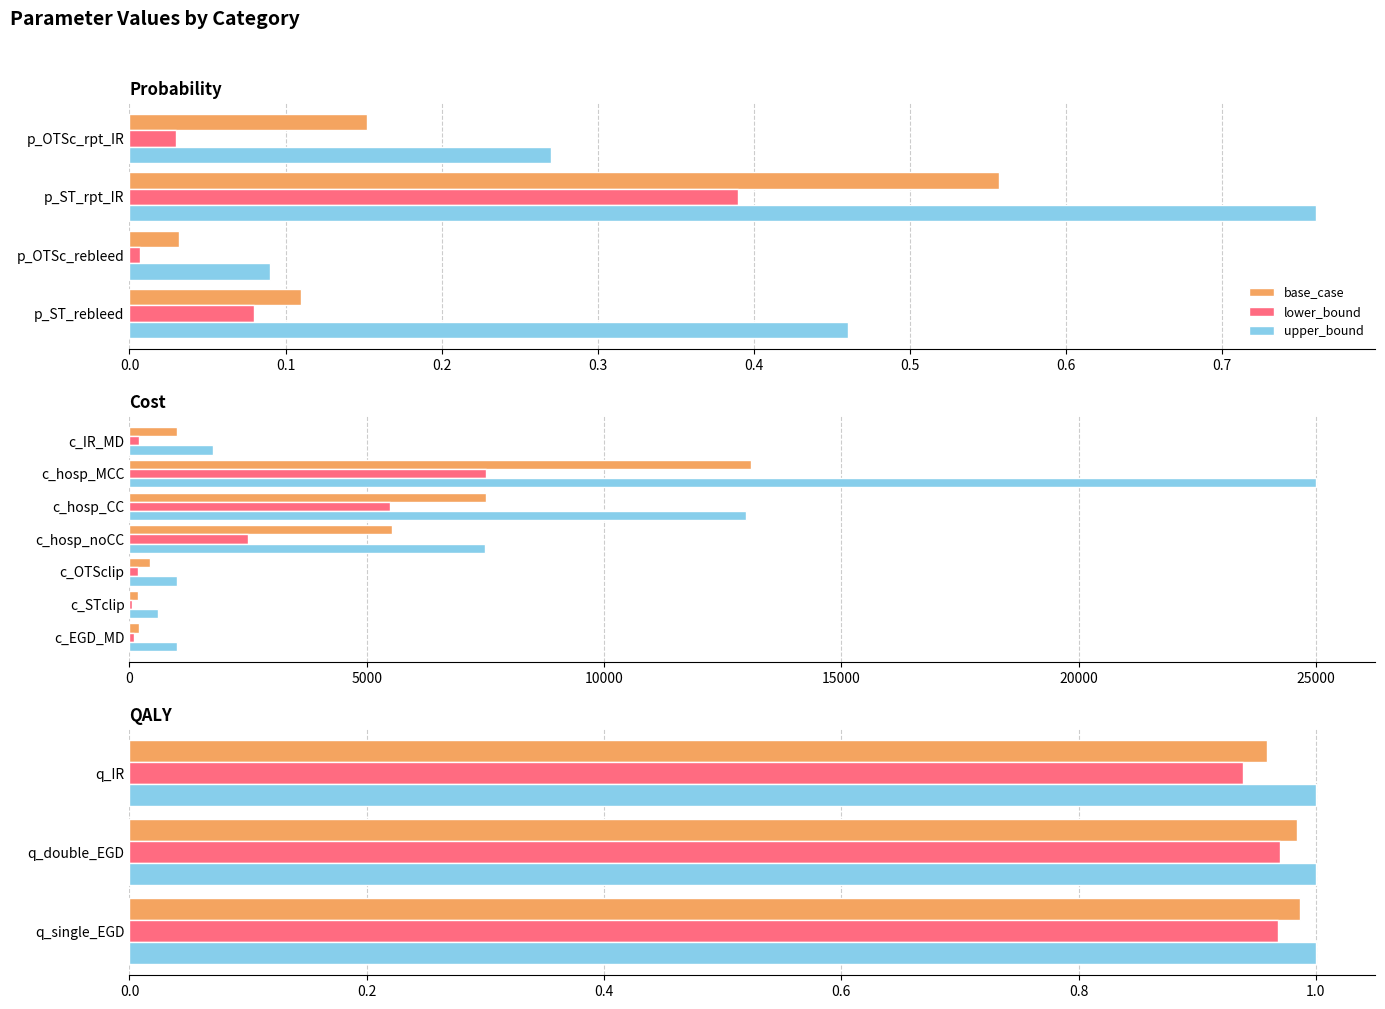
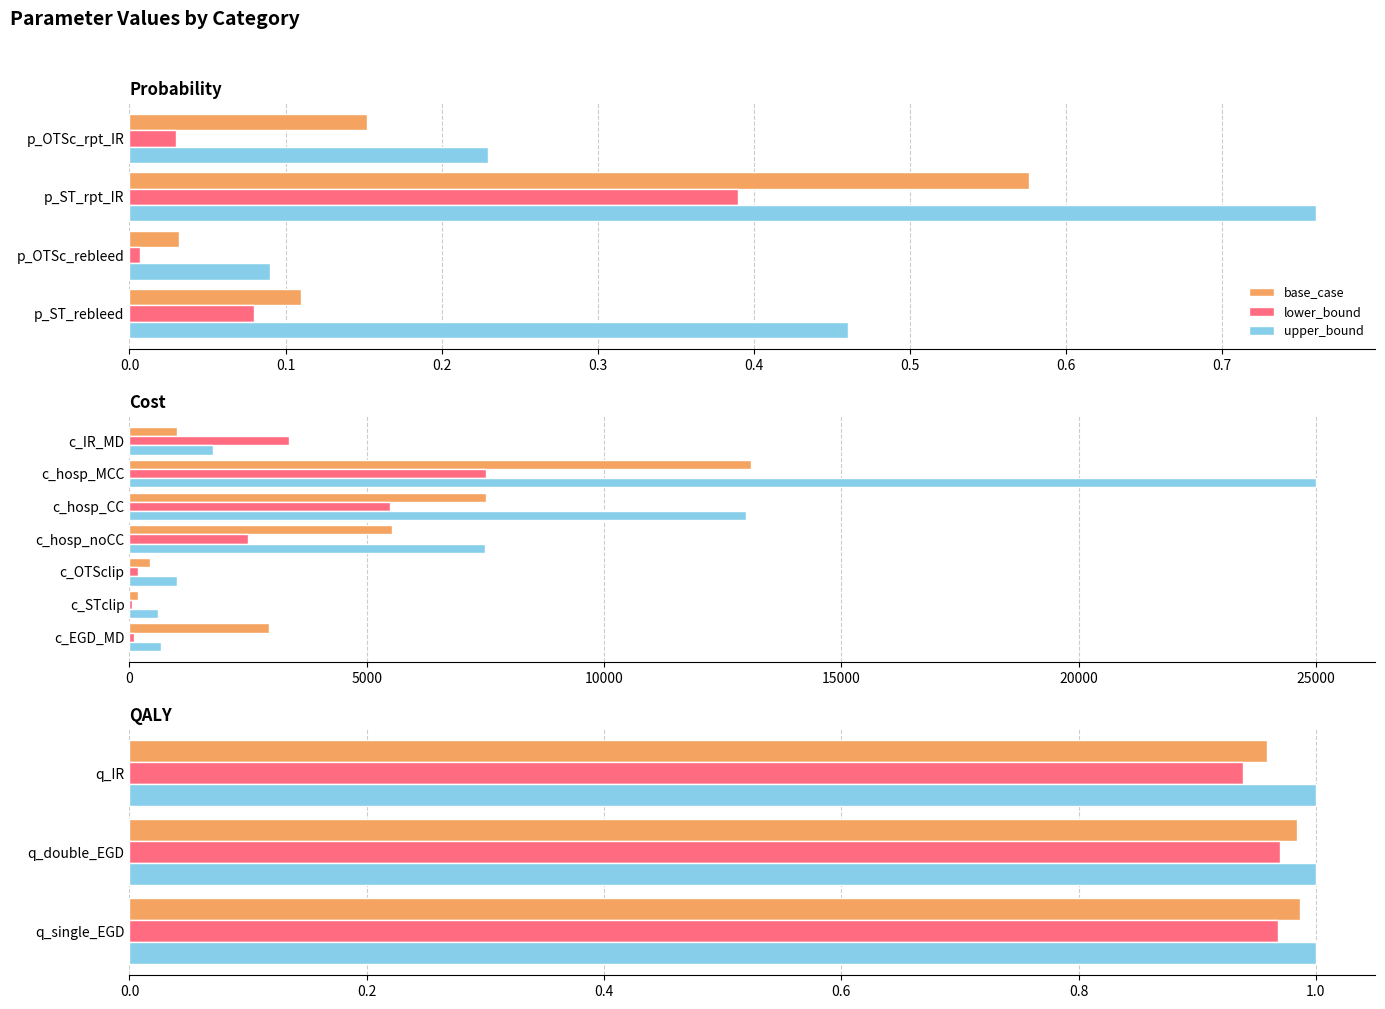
  {
    "Probability": {
      "base_case": {
        "p_OTSc_rpt_IR": 0.152,
-       "p_ST_rpt_IR": 0.557,
+       "p_ST_rpt_IR": 0.576,
        "p_OTSc_rebleed": 0.032,
        "p_ST_rebleed": 0.110
      },
      "lower_bound": {
        "p_OTSc_rpt_IR": 0.030,
        "p_ST_rpt_IR": 0.390,
        "p_OTSc_rebleed": 0.007,
        "p_ST_rebleed": 0.080
      },
      "upper_bound": {
-       "p_OTSc_rpt_IR": 0.27,
+       "p_OTSc_rpt_IR": 0.23,
        "p_ST_rpt_IR": 0.76,
        "p_OTSc_rebleed": 0.09,
        "p_ST_rebleed": 0.46
      }
    },
    "Cost": {
      "base_case": {
        "c_IR_MD": 1000,
        "c_hosp_MCC": 13100,
        "c_hosp_CC": 7500,
        "c_hosp_noCC": 5500,
        "c_OTSclip": 400,
        "c_STclip": 200,
-       "c_EGD_MD": 200
+       "c_EGD_MD": 2900
      },
      "lower_bound": {
-       "c_IR_MD": 200,
+       "c_IR_MD": 3400,
        "c_hosp_MCC": 7500,
        "c_hosp_CC": 5500,
        "c_hosp_noCC": 2500,
        "c_OTSclip": 200,
        "c_EGD_MD": 100
      },
      "upper_bound": {
        "c_IR_MD": 1800,
        "c_hosp_MCC": 25000,
        "c_hosp_CC": 13000,
        "c_hosp_noCC": 7500,
        "c_OTSclip": 1000,
        "c_STclip": 600,
-       "c_EGD_MD": 1000
+       "c_EGD_MD": 700
      }
    },
    "QALY": {
      "base_case": {
        "q_IR": 0.959,
        "q_double_EGD": 0.984,
        "q_single_EGD": 0.987
      },
      "lower_bound": {
        "q_IR": 0.939,
        "q_double_EGD": 0.970,
        "q_single_EGD": 0.968
      },
      "upper_bound": {
        "q_IR": 1.000,
        "q_double_EGD": 1.000,
        "q_single_EGD": 1.000
      }
    }
  }
